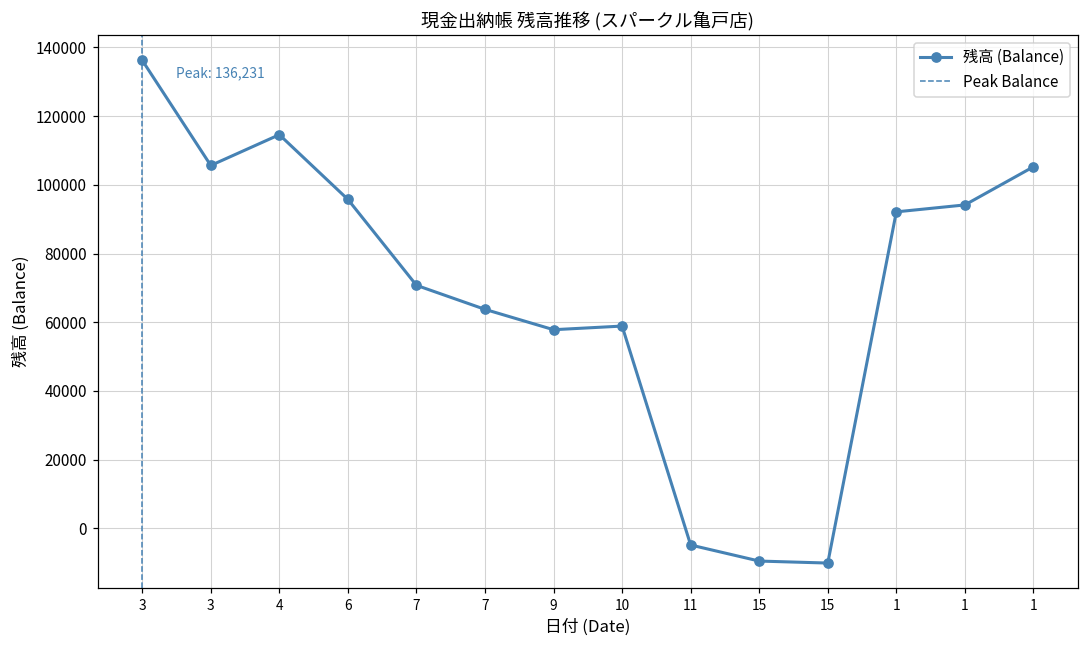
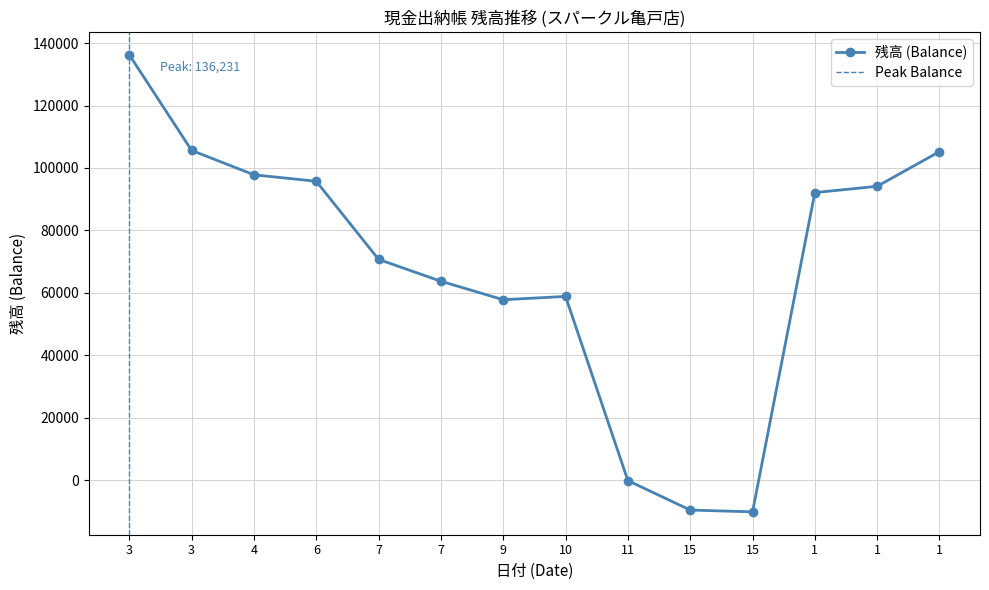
  {
-   "4": 115000,
+   "4": 98000,
    "6": 96000,
    "9": 58000,
    "10": 59000,
-   "11": -5000
+   "11": 0
  }
